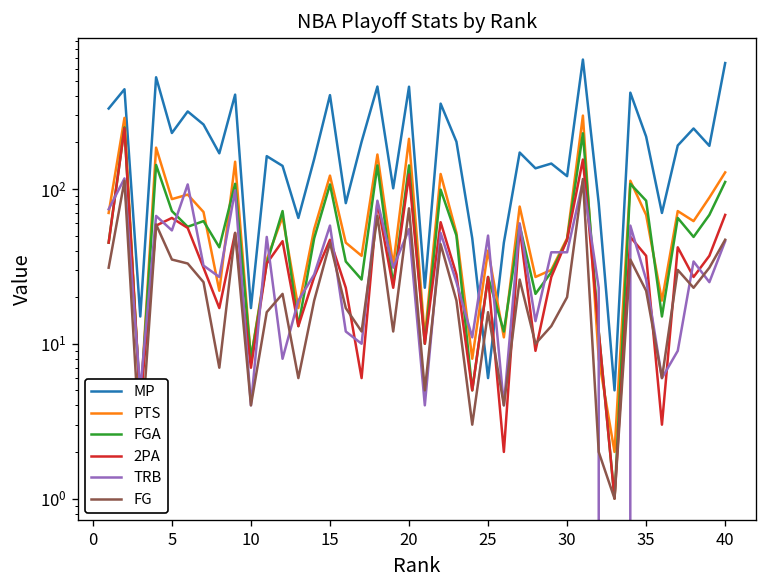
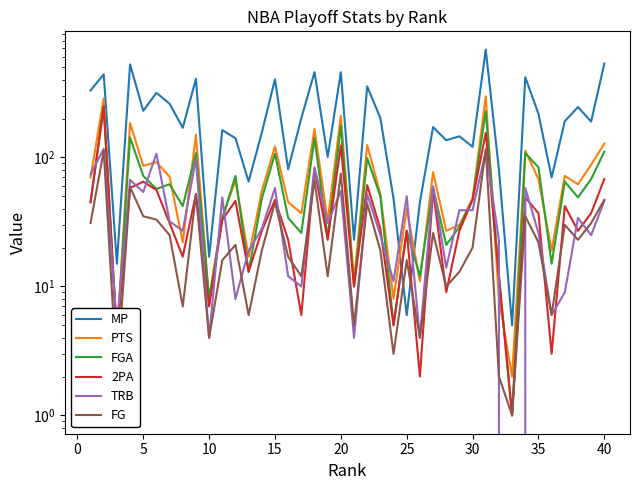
  {
    "MP": {
      "5": 230,
      "10": 17,
      "15": 400,
      "20": 460,
      "25": 6,
      "30": 120,
      "35": 220,
-     "40": 700
+     "40": 540
    },
    "PTS": {
      "5": 90,
      "15": 120,
      "20": 210,
      "25": 40,
      "35": 70,
      "40": 130
    },
    "FGA": {
      "5": 70,
      "15": 110,
-     "20": 140,
+     "20": 180,
      "35": 80,
      "40": 110
    },
    "2PA": {
      "5": 70,
      "10": 7,
      "20": 120,
      "35": 37,
      "40": 70
    },
    "TRB": {
      "5": 54,
      "15": 60,
      "20": 55,
      "25": 50,
      "30": 39,
      "35": 26
    },
    "FG": {
      "5": 35,
      "20": 80,
      "25": 16,
      "30": 20,
      "35": 22
    }
  }
